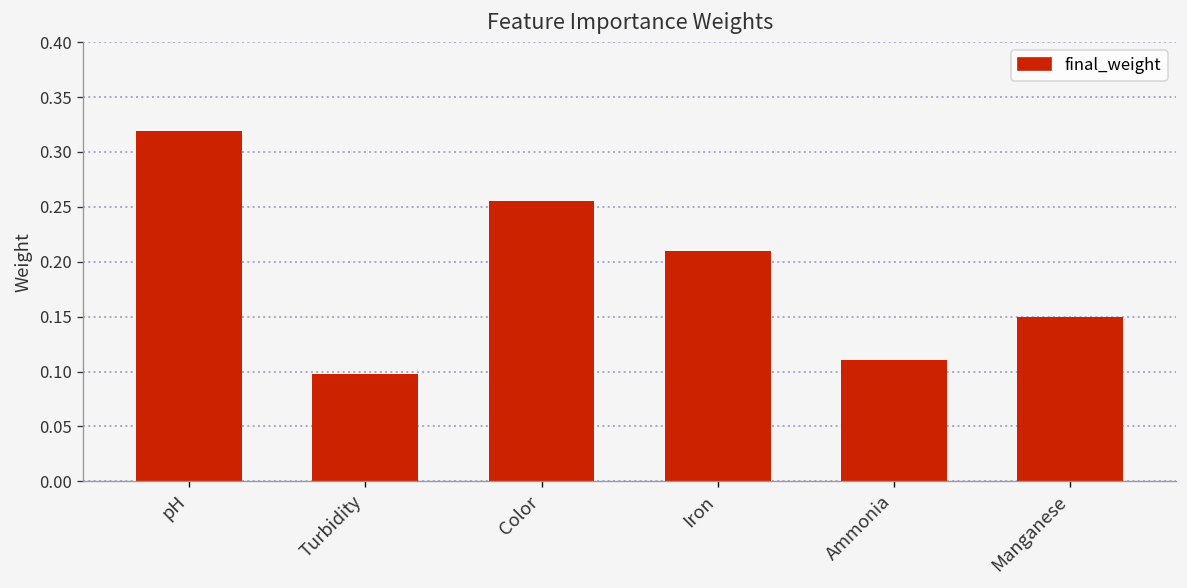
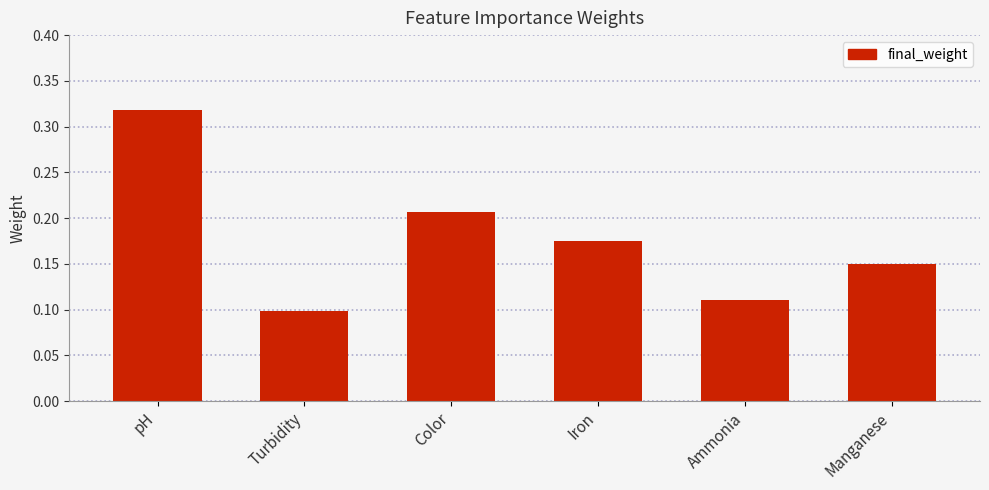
  {
    "pH": 0.32,
    "Turbidity": 0.10,
-   "Color": 0.26,
-   "Iron": 0.21,
+   "Color": 0.21,
+   "Iron": 0.17,
    "Ammonia": 0.11,
    "Manganese": 0.15
  }
